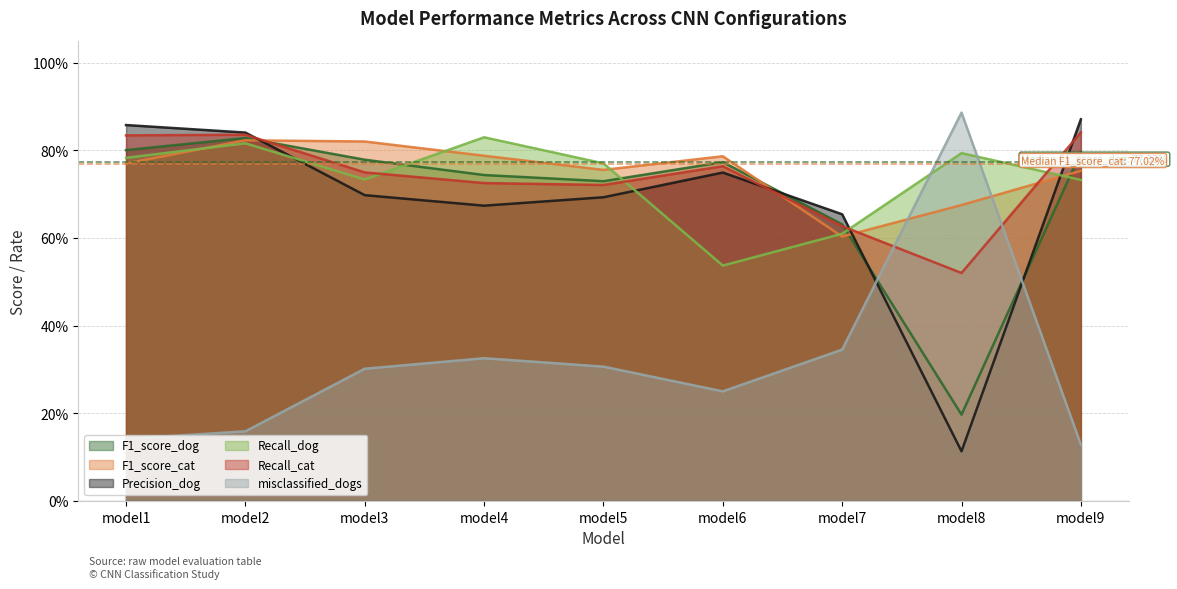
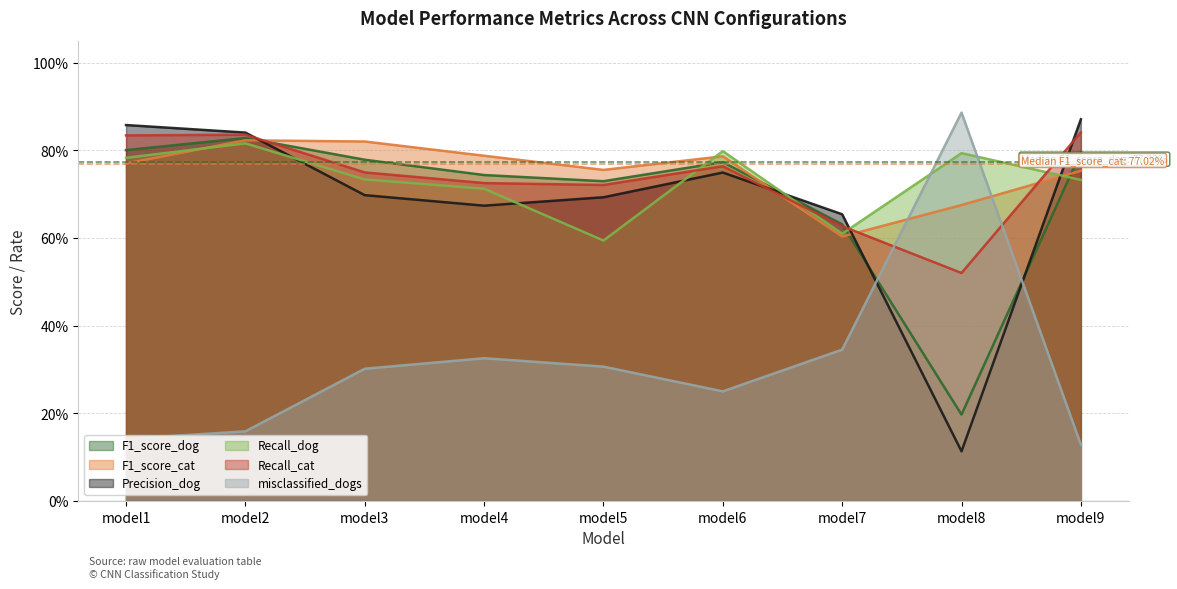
  {
    "Recall_dog": {
      "model1": "78%",
      "model2": "82%",
      "model3": "73%",
-     "model4": "83%",
-     "model5": "77%",
-     "model6": "54%",
+     "model4": "71%",
+     "model5": "59%",
+     "model6": "80%",
      "model7": "61%",
      "model8": "79%",
      "model9": "73%"
    },
    "misclassified_dogs": {
      "model2": "16%",
      "model3": "30%",
      "model4": "33%",
      "model5": "31%",
      "model6": "25%",
      "model7": "35%",
      "model8": "89%",
      "model9": "13%"
    }
  }
